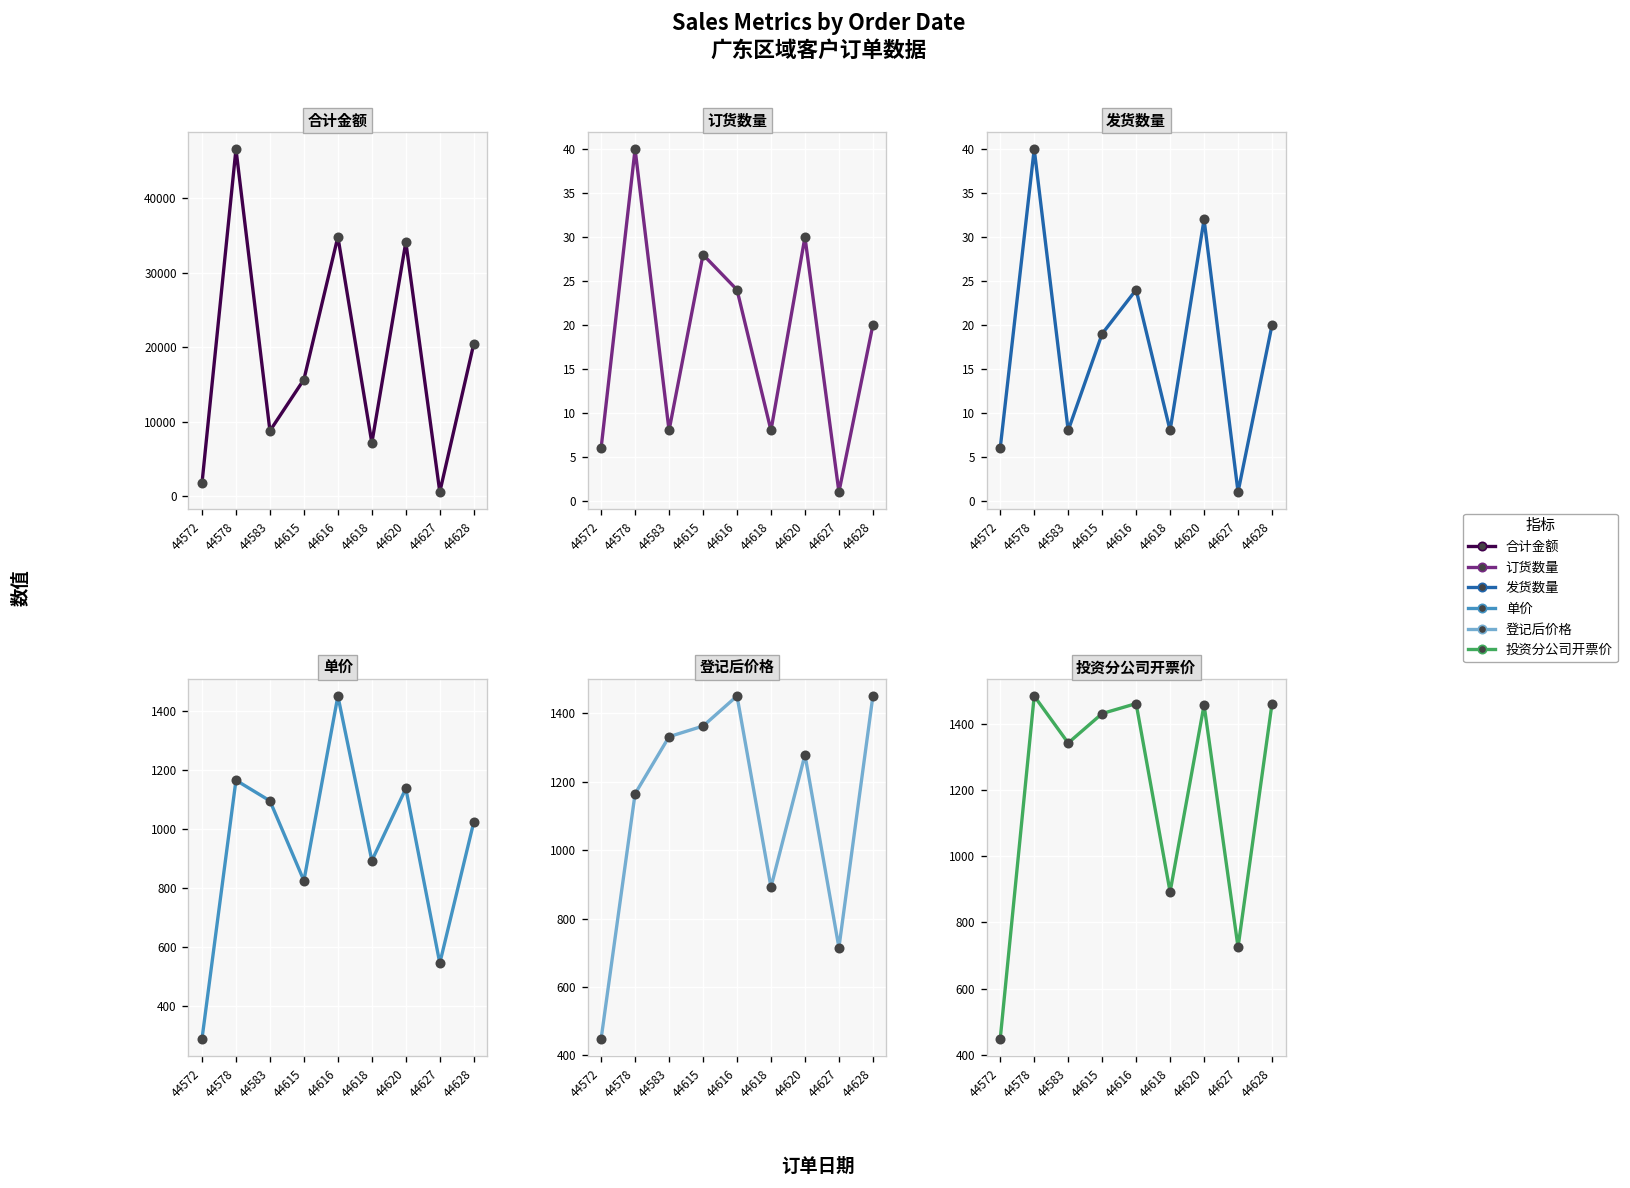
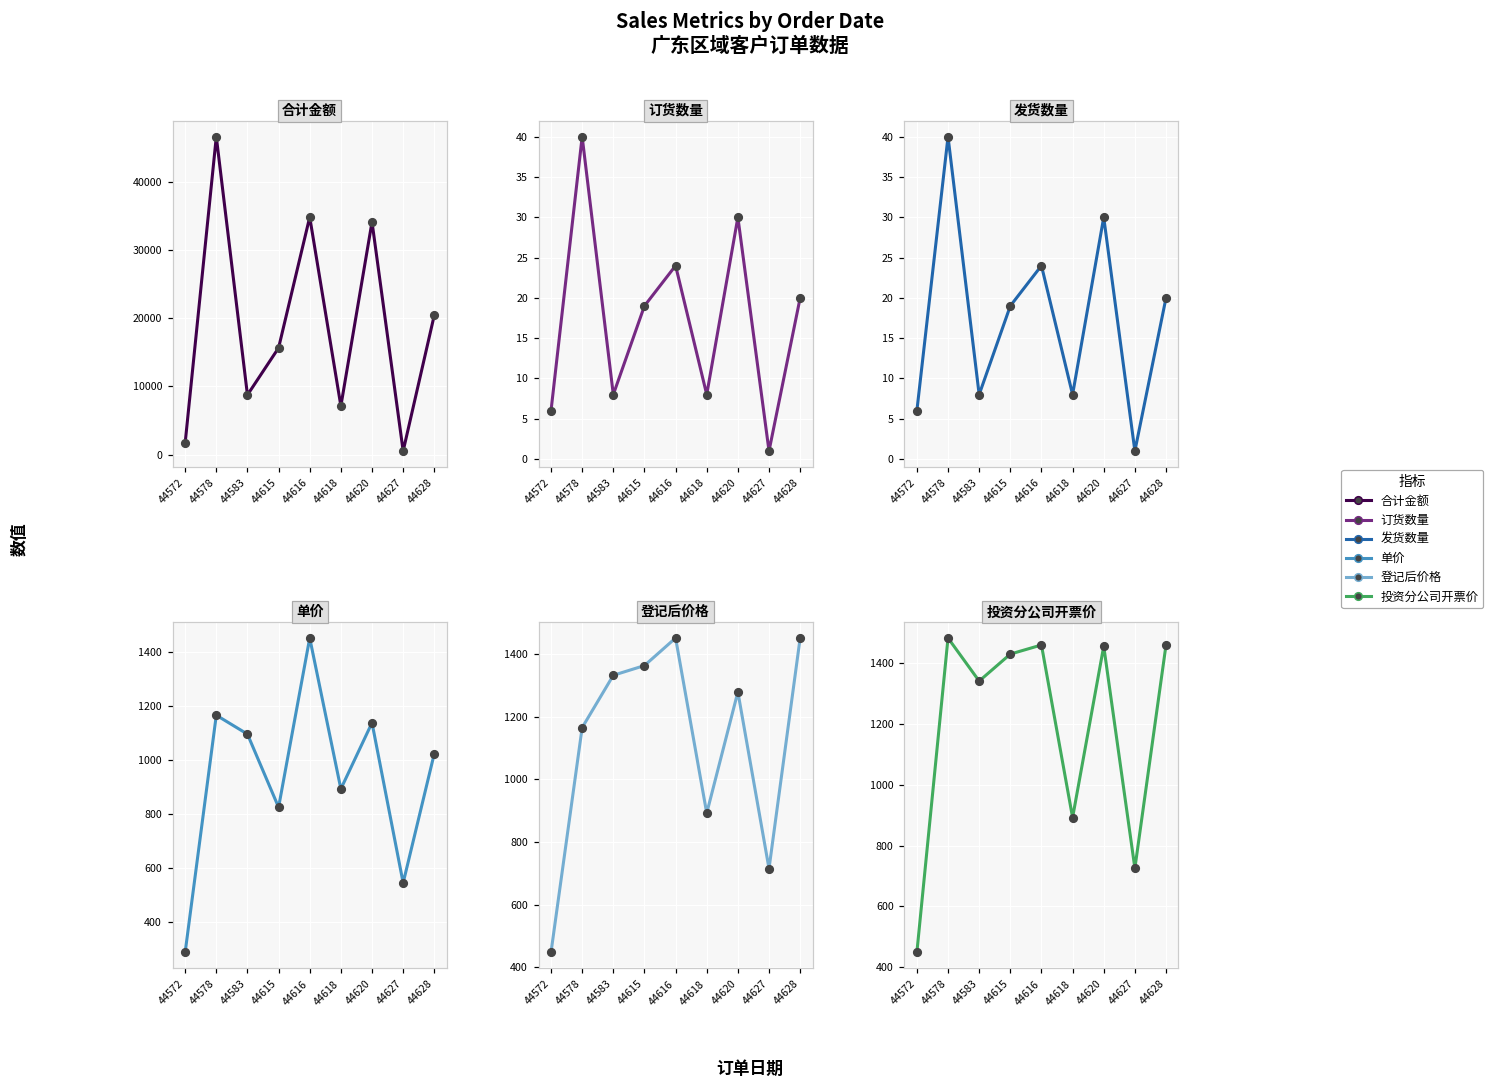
  {
    "合计金额": {
      "44572": 2000,
      "44578": 47000,
      "44583": 9000,
      "44615": 16000,
      "44616": 35000,
      "44618": 7000,
      "44620": 34000,
      "44627": 1000,
      "44628": 20000
    },
    "订货数量": {
      "44572": 6,
      "44578": 40,
      "44583": 8,
-     "44615": 28,
+     "44615": 19,
      "44616": 24,
      "44618": 8,
      "44620": 30,
      "44627": 1,
      "44628": 20
    },
    "发货数量": {
      "44572": 6,
      "44578": 40,
      "44583": 8,
      "44615": 19,
      "44616": 24,
      "44618": 8,
-     "44620": 32,
+     "44620": 30,
      "44627": 1,
      "44628": 20
    },
    "单价": {
      "44572": 290,
      "44578": 1170,
      "44583": 1100,
      "44615": 820,
      "44616": 1450,
      "44618": 890,
      "44620": 1140,
      "44627": 540,
      "44628": 1020
    },
    "登记后价格": {
      "44572": 450,
      "44578": 1170,
      "44583": 1330,
      "44615": 1360,
      "44616": 1450,
      "44618": 890,
      "44620": 1280,
      "44627": 720,
      "44628": 1450
    },
    "投资分公司开票价": {
      "44572": 450,
      "44578": 1480,
      "44583": 1340,
      "44615": 1430,
      "44616": 1460,
      "44618": 890,
      "44620": 1460,
      "44627": 730,
      "44628": 1460
    }
  }
